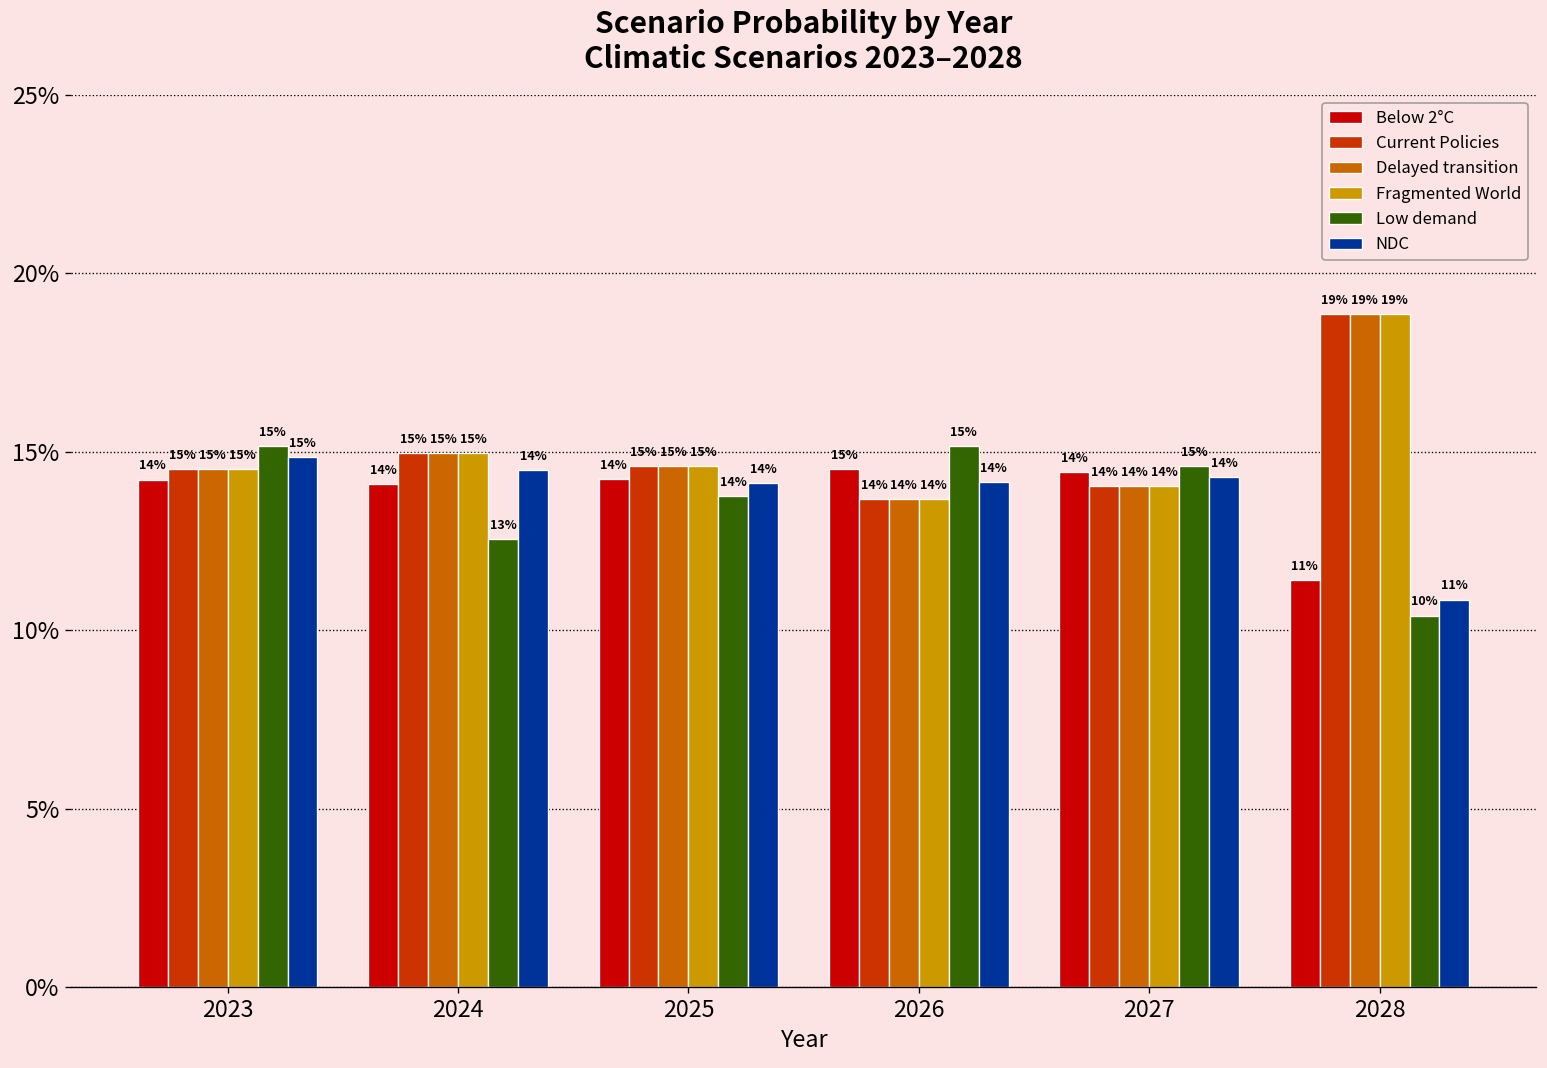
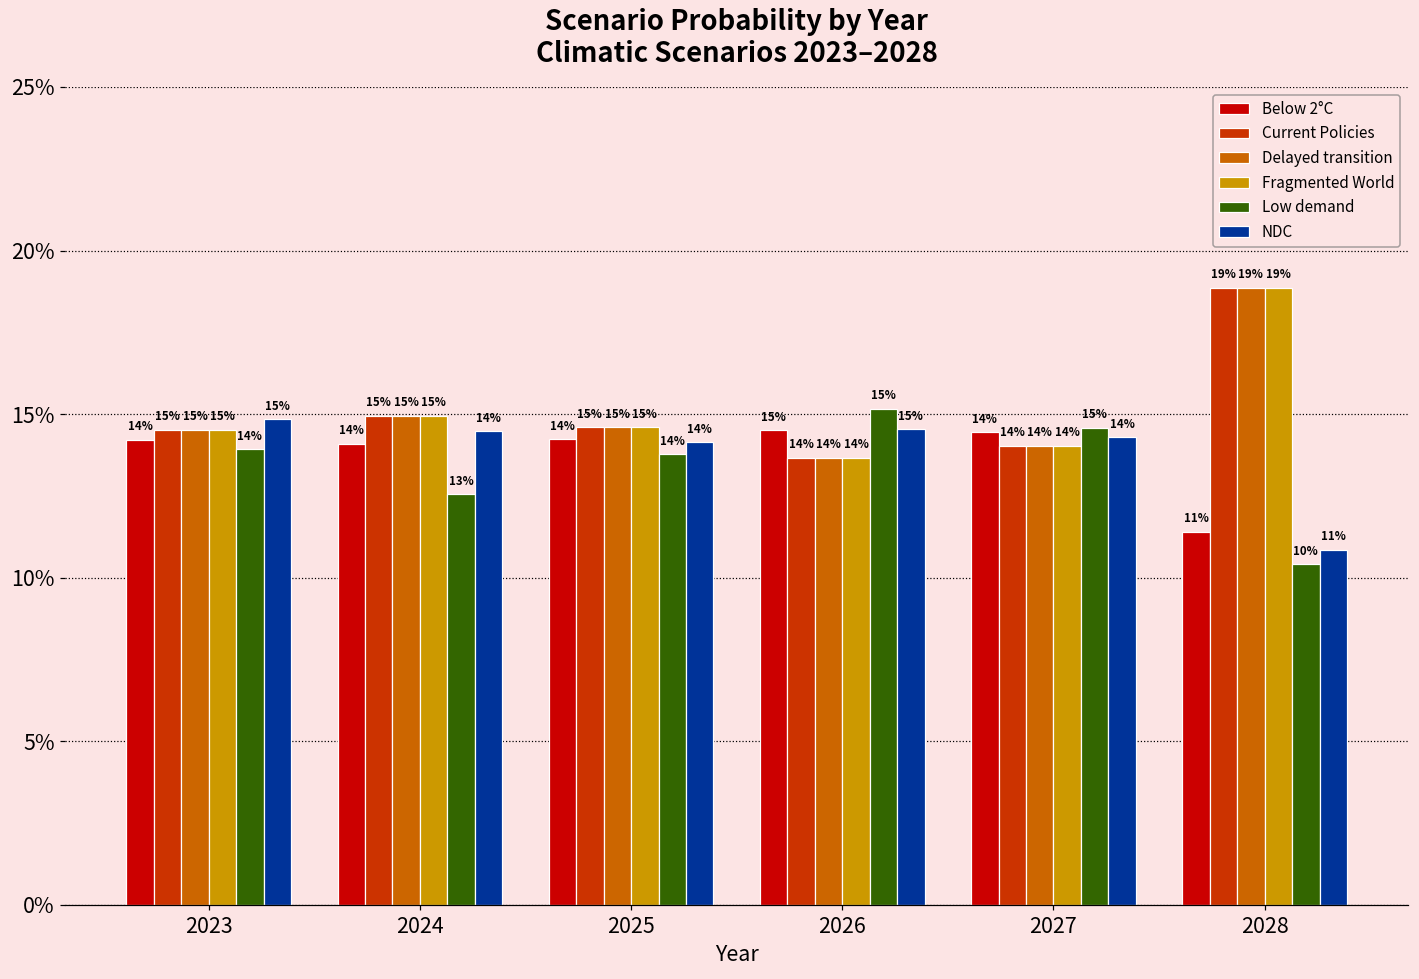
  {
    "Low demand": {
-     "2023": "15%",
+     "2023": "14%",
      "2024": "13%",
      "2025": "14%",
      "2026": "15%",
      "2027": "15%",
      "2028": "10%"
    },
    "NDC": {
      "2023": "15%",
      "2024": "14%",
      "2025": "14%",
-     "2026": "14%",
+     "2026": "15%",
      "2027": "14%",
      "2028": "11%"
    }
  }
